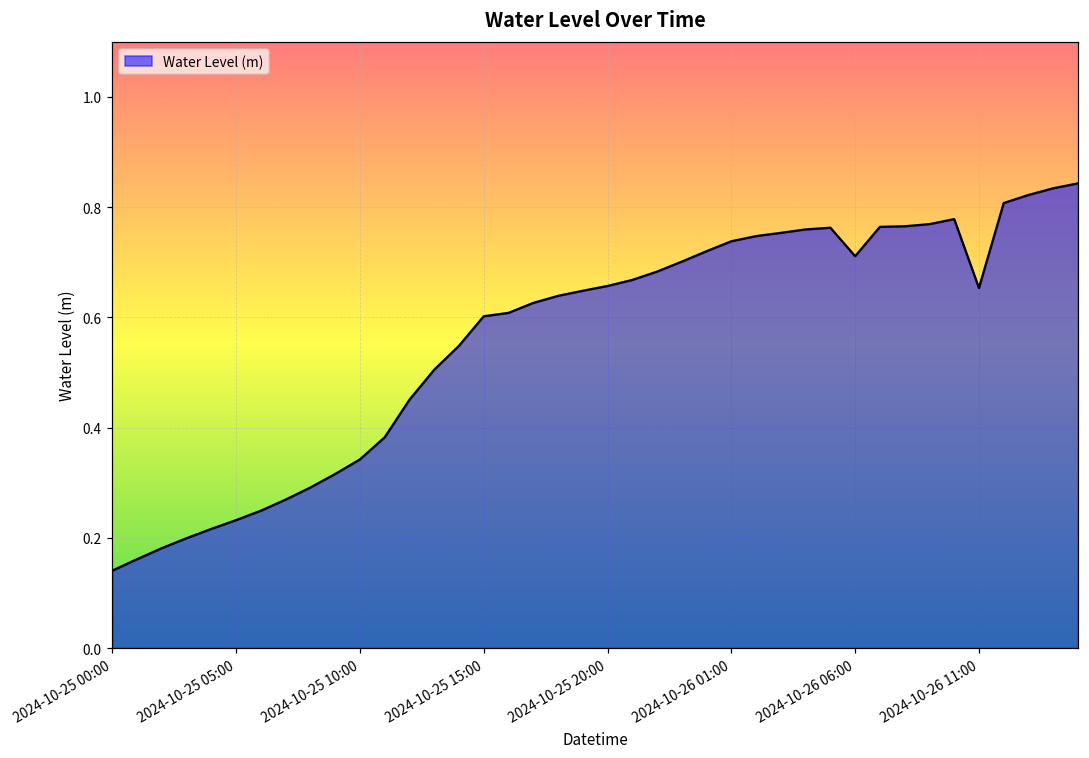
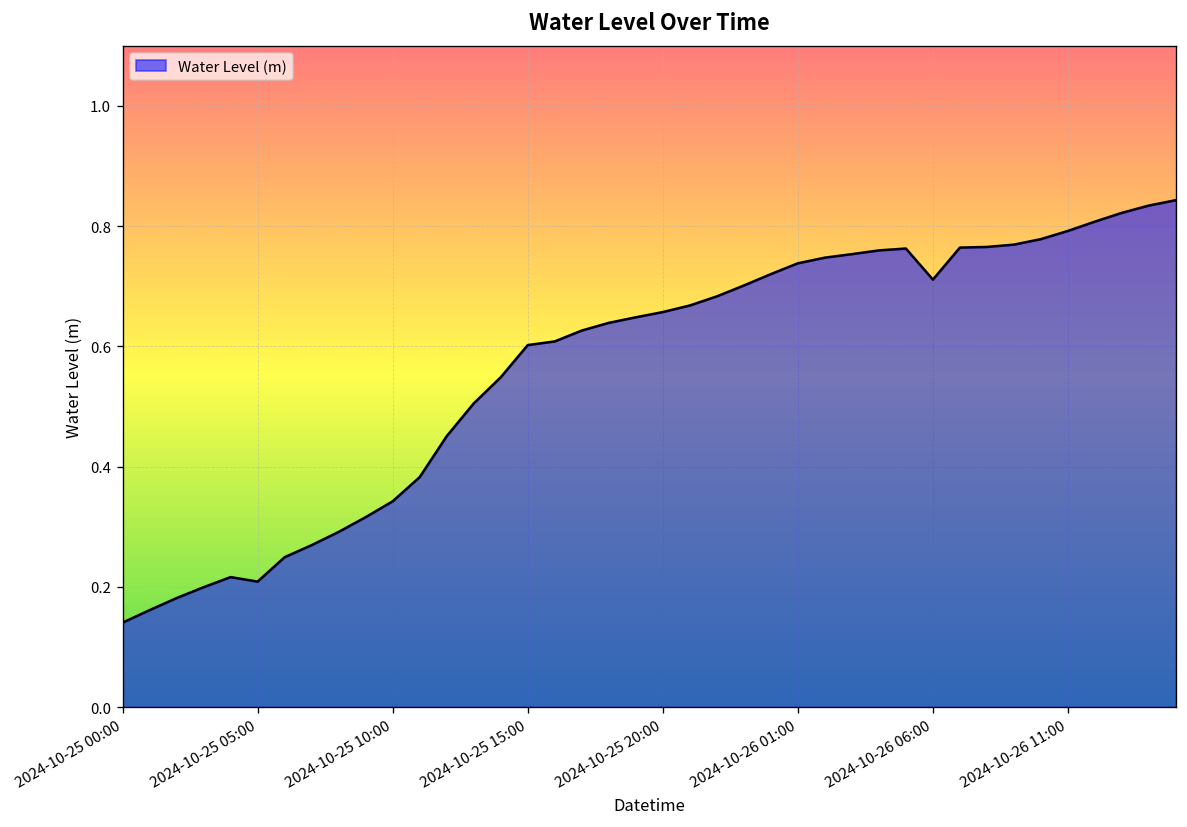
  {
    "2024-10-25 00:00": 0.14,
-   "2024-10-25 05:00": 0.23,
+   "2024-10-25 05:00": 0.21,
    "2024-10-25 10:00": 0.34,
    "2024-10-25 15:00": 0.60,
    "2024-10-25 20:00": 0.66,
    "2024-10-26 01:00": 0.74,
    "2024-10-26 06:00": 0.71,
-   "2024-10-26 11:00": 0.65
+   "2024-10-26 11:00": 0.79
  }
